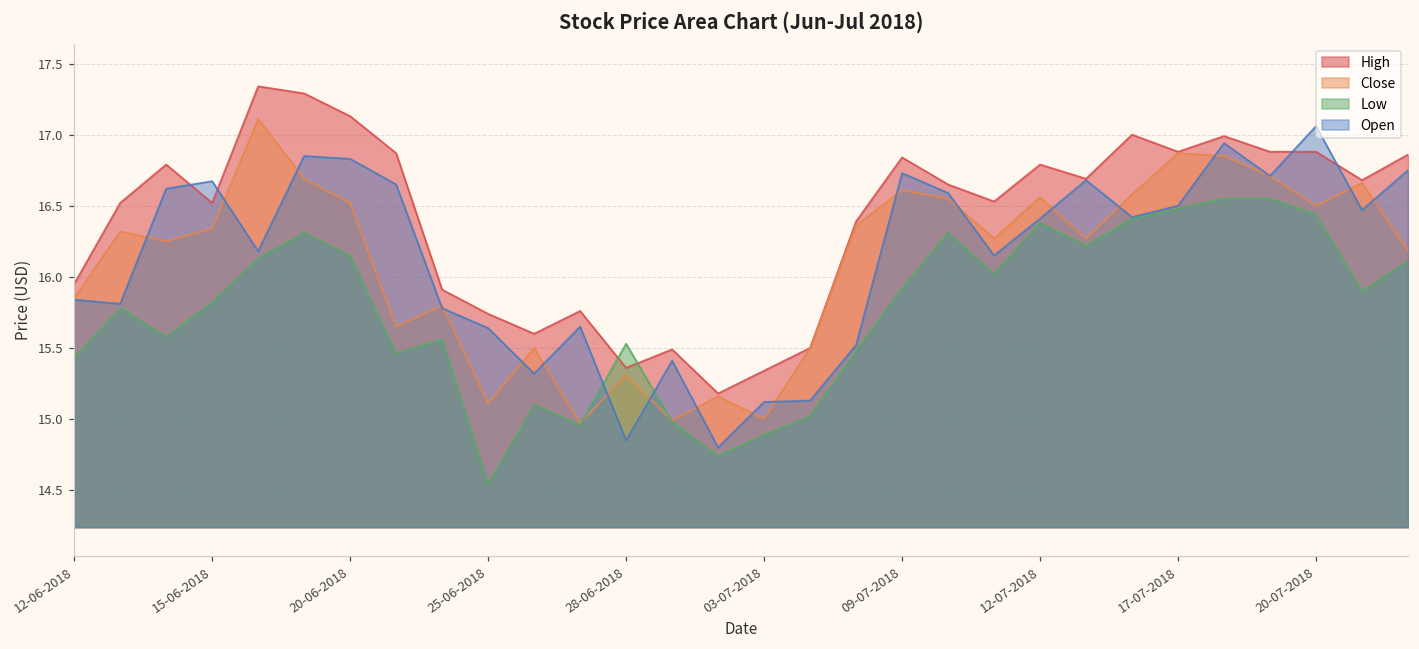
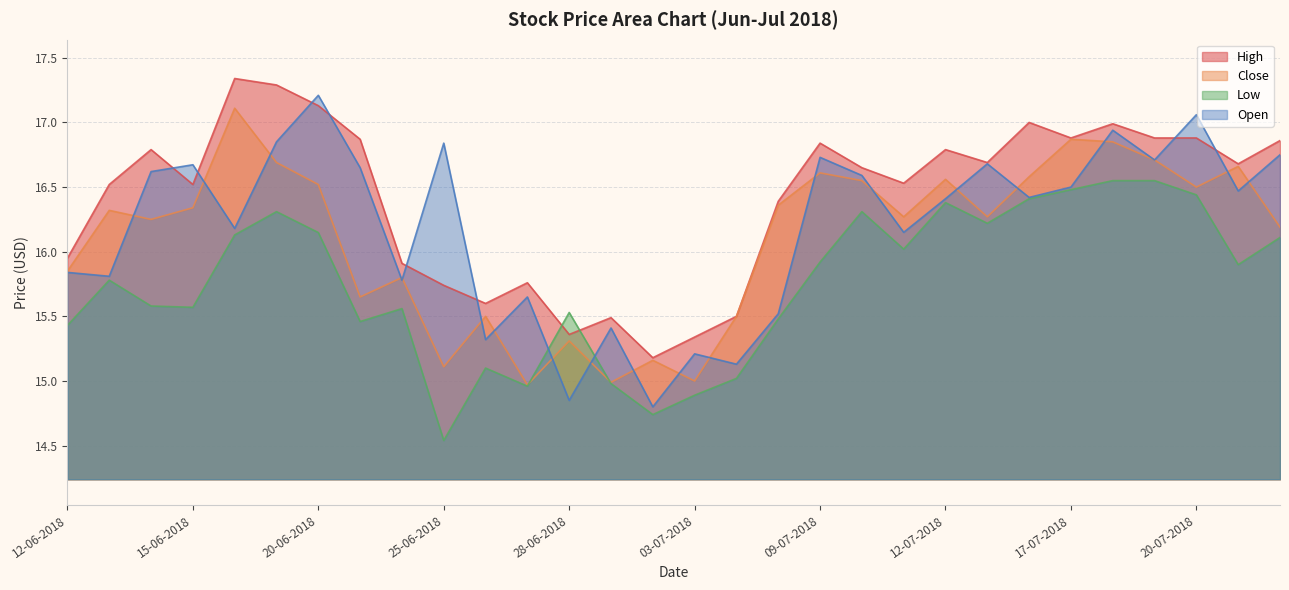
  {
    "Low": {
      "12-06-2018": 15.43,
-     "15-06-2018": 15.82,
+     "15-06-2018": 15.57,
      "20-06-2018": 16.15,
      "25-06-2018": 14.54,
      "28-06-2018": 15.53,
      "03-07-2018": 14.89,
      "09-07-2018": 15.92,
      "12-07-2018": 16.38,
      "17-07-2018": 16.48,
      "20-07-2018": 16.44
    },
    "Open": {
      "15-06-2018": 16.67,
-     "20-06-2018": 16.83,
-     "25-06-2018": 15.64,
+     "20-06-2018": 17.21,
+     "25-06-2018": 16.84,
      "28-06-2018": 14.85,
-     "03-07-2018": 15.12,
+     "03-07-2018": 15.21,
      "09-07-2018": 16.73,
      "12-07-2018": 16.41,
      "17-07-2018": 16.50,
      "20-07-2018": 17.06
    }
  }
